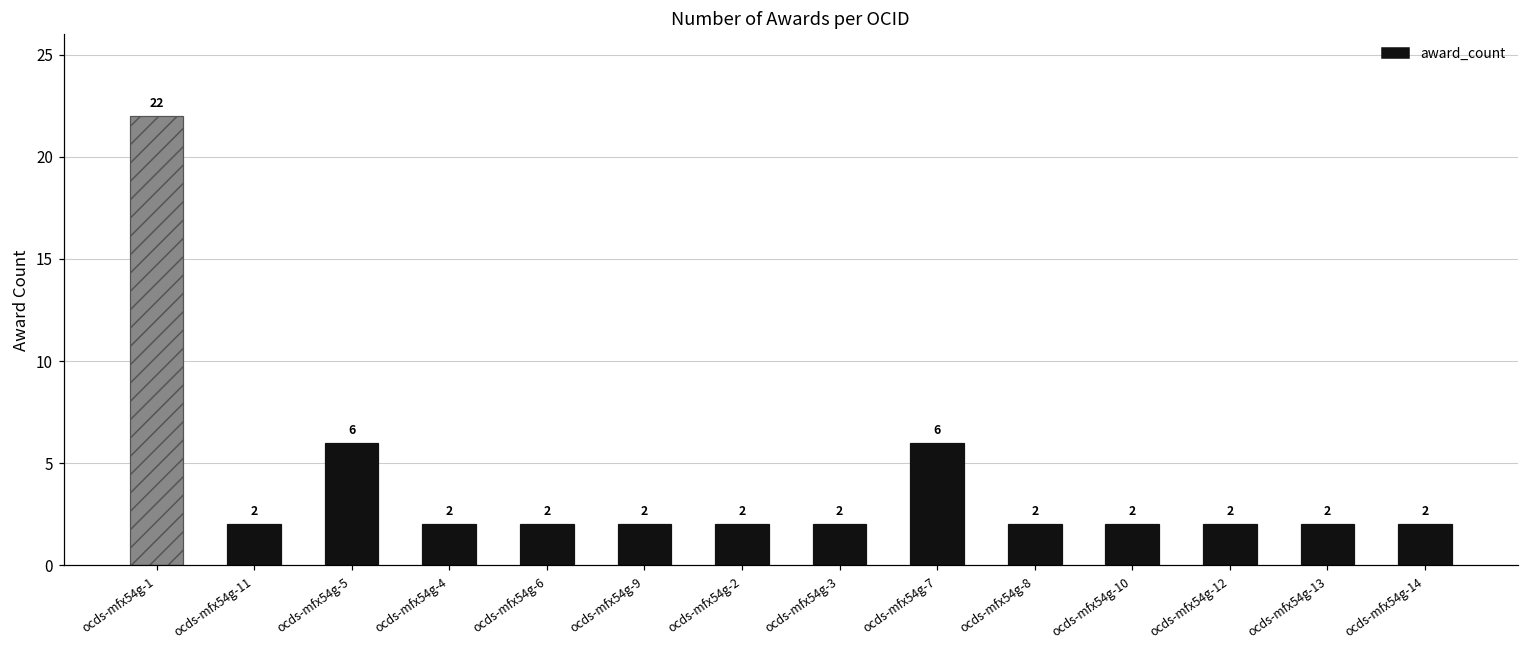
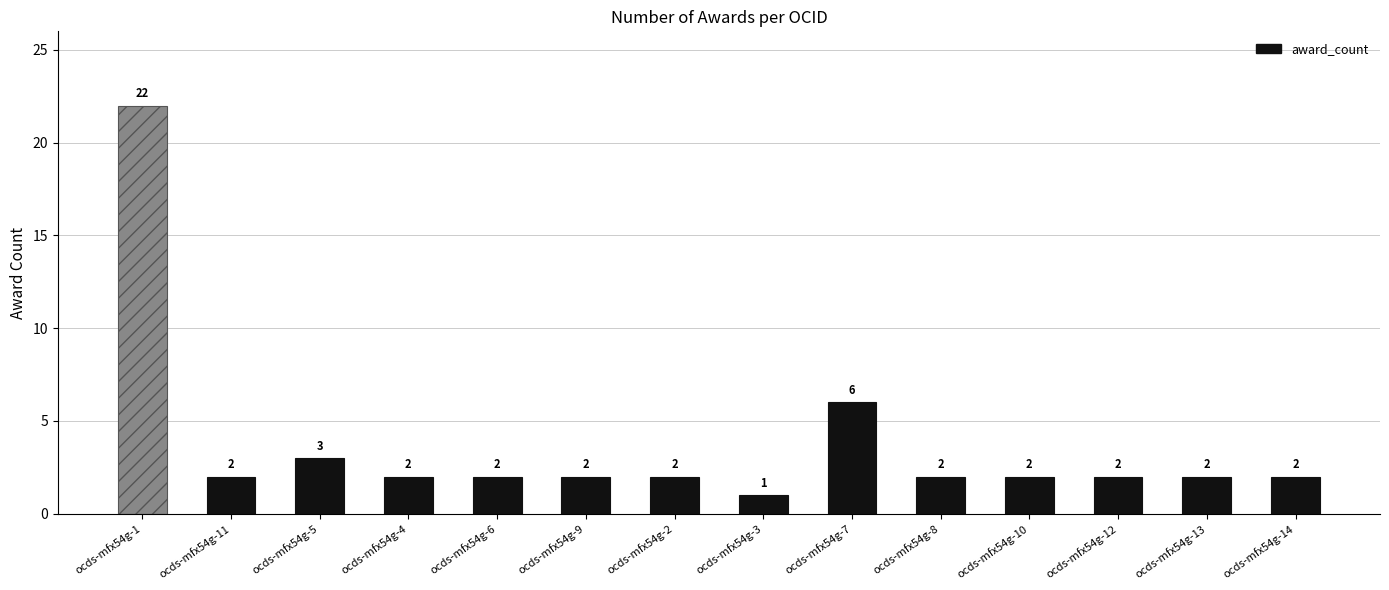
  {
    "ocds-mfx54g-1": 22,
    "ocds-mfx54g-11": 2,
-   "ocds-mfx54g-5": 6,
+   "ocds-mfx54g-5": 3,
    "ocds-mfx54g-4": 2,
    "ocds-mfx54g-6": 2,
    "ocds-mfx54g-9": 2,
    "ocds-mfx54g-2": 2,
-   "ocds-mfx54g-3": 2,
+   "ocds-mfx54g-3": 1,
    "ocds-mfx54g-7": 6,
    "ocds-mfx54g-8": 2,
    "ocds-mfx54g-10": 2,
    "ocds-mfx54g-12": 2,
    "ocds-mfx54g-13": 2,
    "ocds-mfx54g-14": 2
  }
